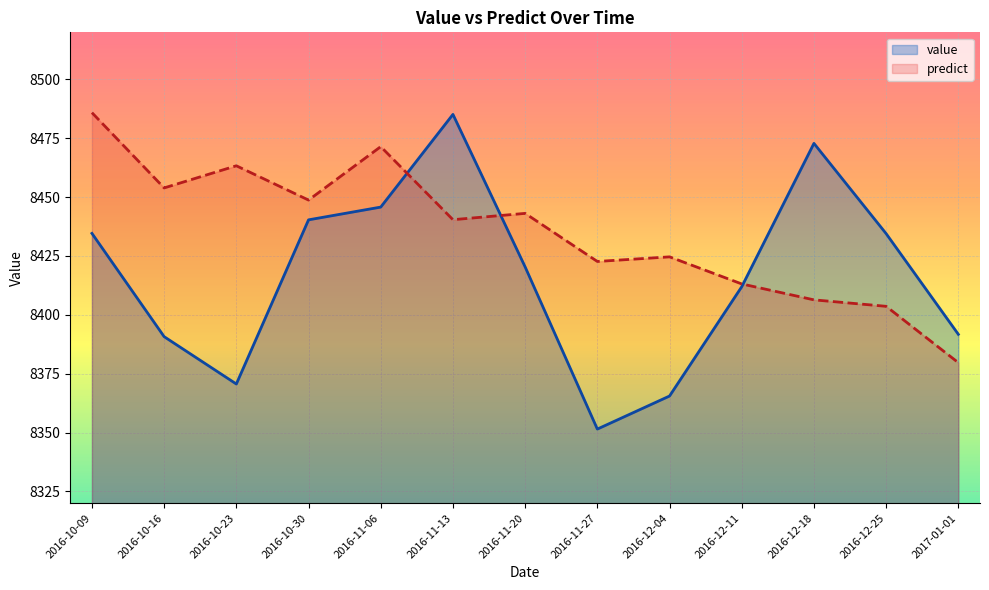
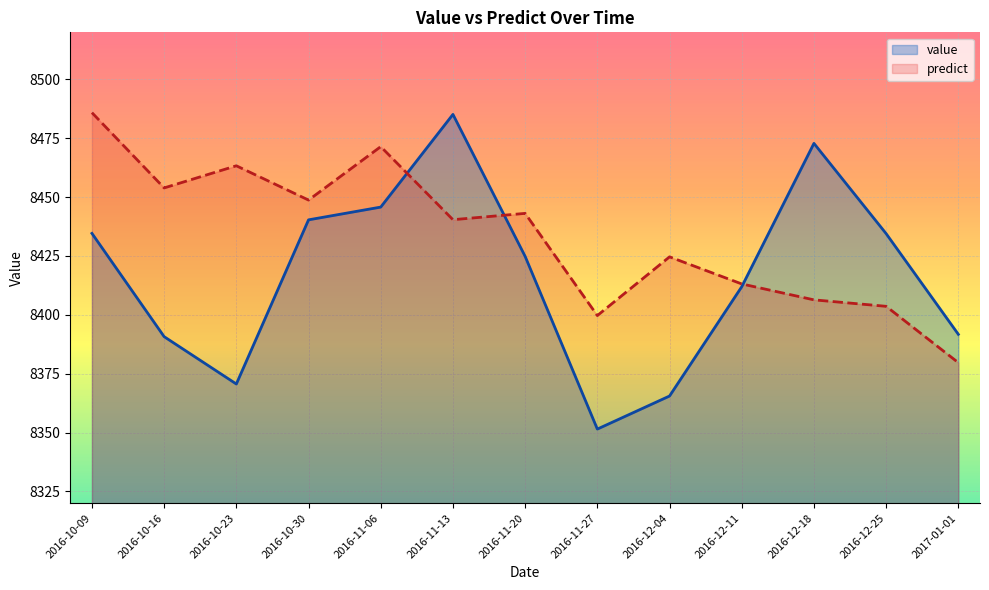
  {
    "value": {
      "2016-10-09": 8435,
      "2016-10-16": 8391,
      "2016-10-23": 8371,
      "2016-10-30": 8440,
      "2016-11-06": 8446,
      "2016-11-13": 8485,
-     "2016-11-20": 8420,
+     "2016-11-20": 8425,
      "2016-11-27": 8351,
      "2016-12-04": 8366,
      "2016-12-11": 8412,
      "2016-12-18": 8473,
      "2016-12-25": 8434,
      "2017-01-01": 8392
    },
    "predict": {
      "2016-10-09": 8486,
      "2016-10-16": 8454,
      "2016-10-23": 8463,
      "2016-10-30": 8449,
      "2016-11-06": 8471,
      "2016-11-13": 8440,
      "2016-11-20": 8443,
-     "2016-11-27": 8423,
+     "2016-11-27": 8400,
      "2016-12-04": 8425,
      "2016-12-11": 8413,
      "2016-12-18": 8406,
      "2016-12-25": 8404,
      "2017-01-01": 8380
    }
  }
